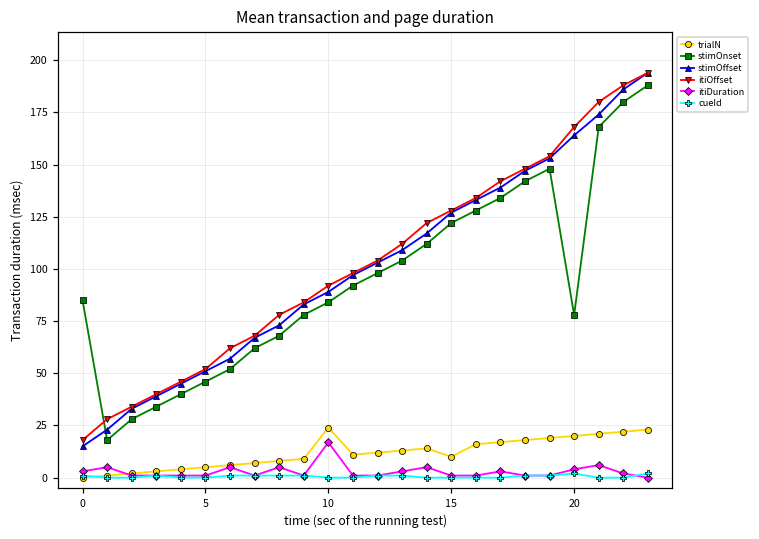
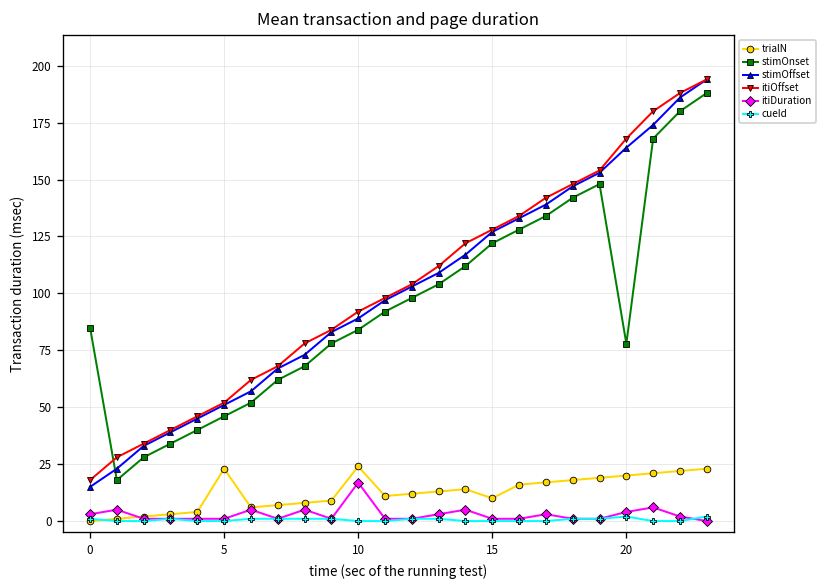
  {
    "trialN": {
-     "5": 5,
+     "5": 23,
      "10": 24,
      "15": 10,
      "20": 20
    },
    "stimOnset": {
      "0": 85,
      "5": 46,
      "10": 84,
      "15": 122,
      "20": 78
    },
    "stimOffset": {
      "0": 15,
      "10": 89,
      "20": 164
    },
    "itiOffset": {
      "0": 18,
      "10": 92,
      "20": 168
    },
    "itiDuration": {
      "0": 3,
      "10": 17,
      "20": 4
    },
    "cueId": {
      "10": 0,
      "20": 2
    }
  }
